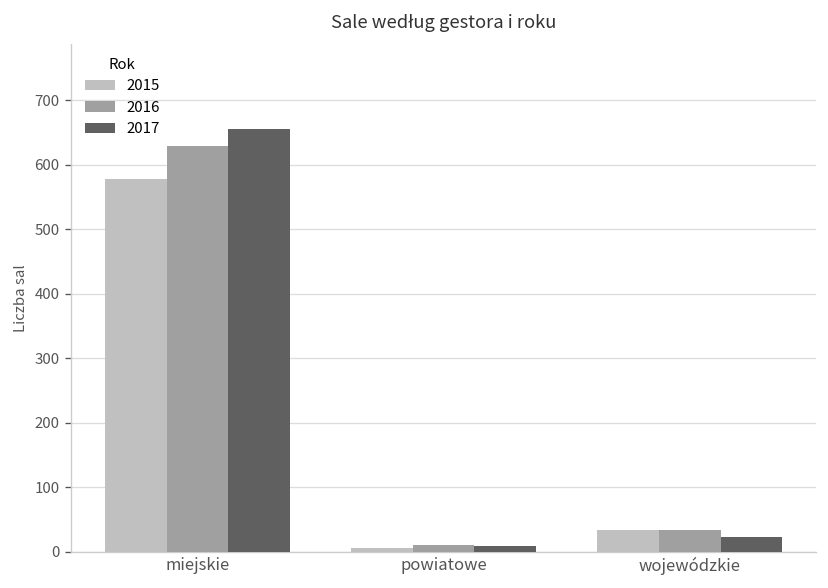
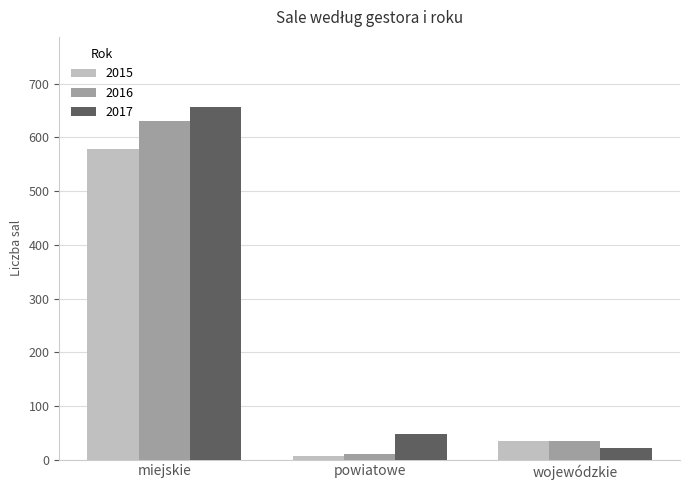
  {
    "2017": {
      "miejskie": 660,
-     "powiatowe": 10,
+     "powiatowe": 50,
      "wojewódzkie": 20
    }
  }
